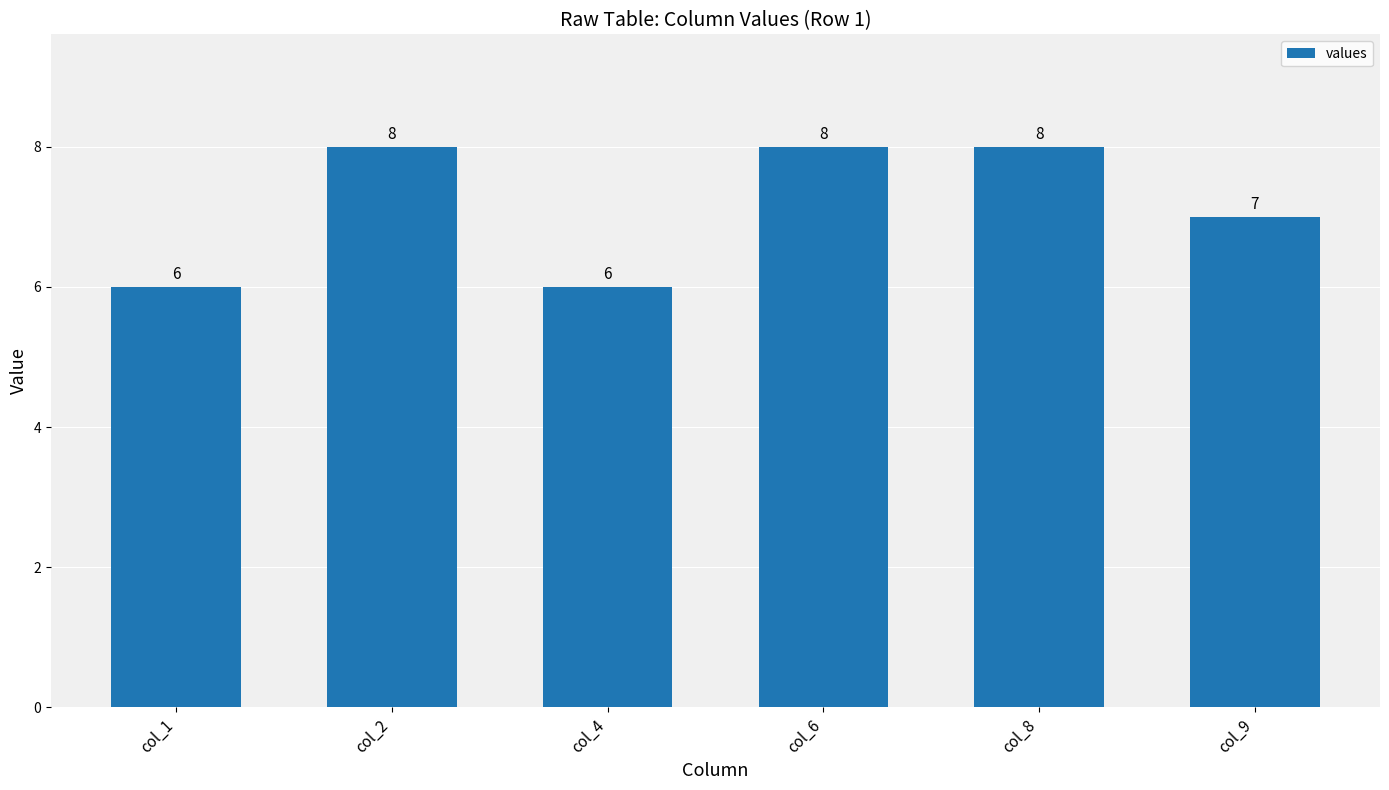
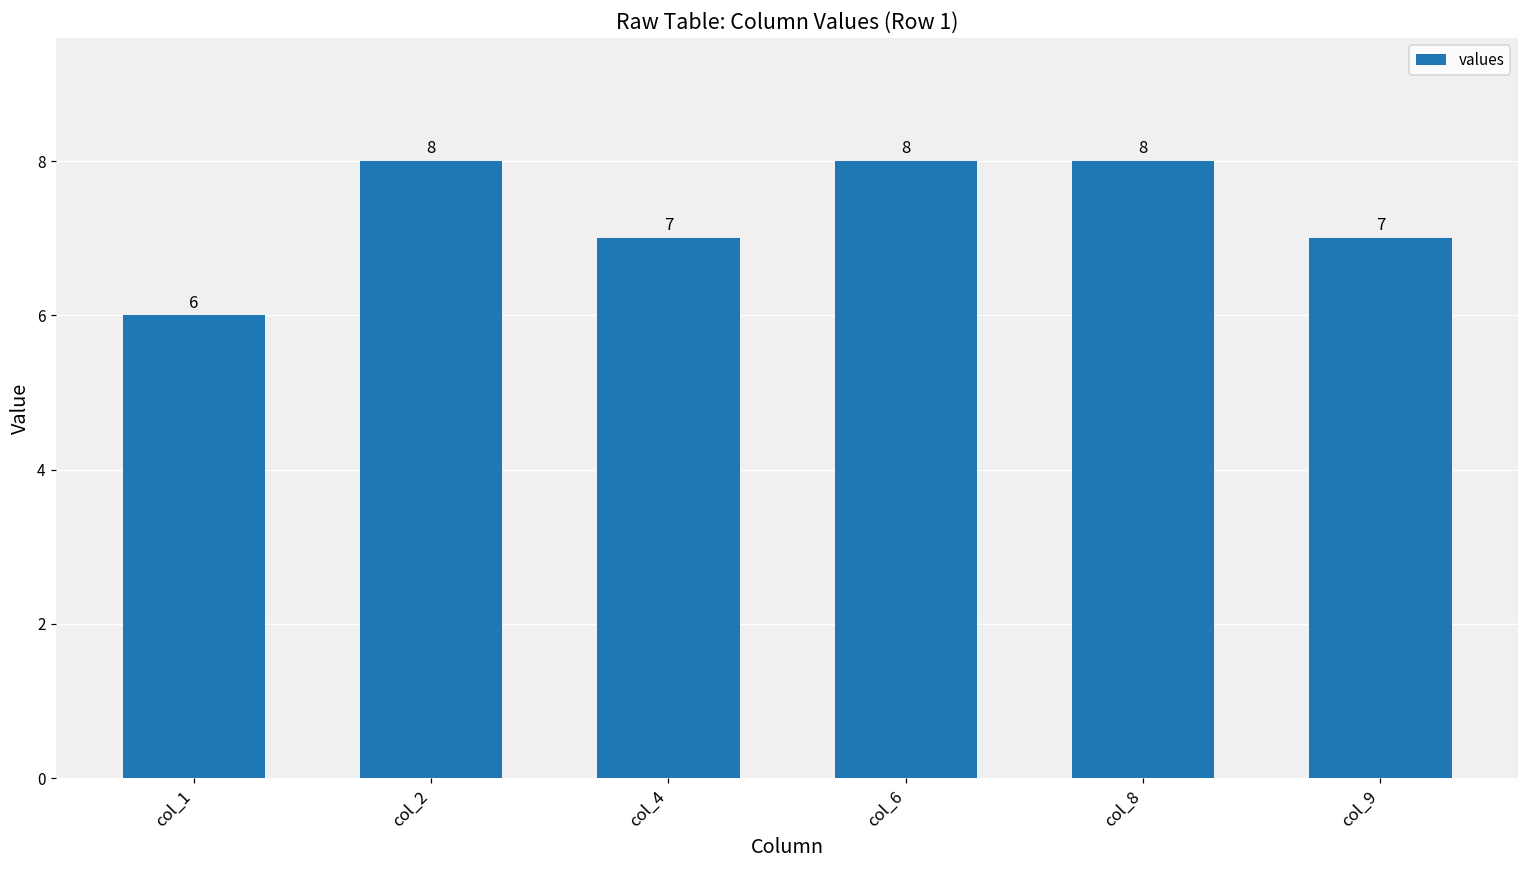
  {
    "col_1": 6,
    "col_2": 8,
-   "col_4": 6,
+   "col_4": 7,
    "col_6": 8,
    "col_8": 8,
    "col_9": 7
  }
